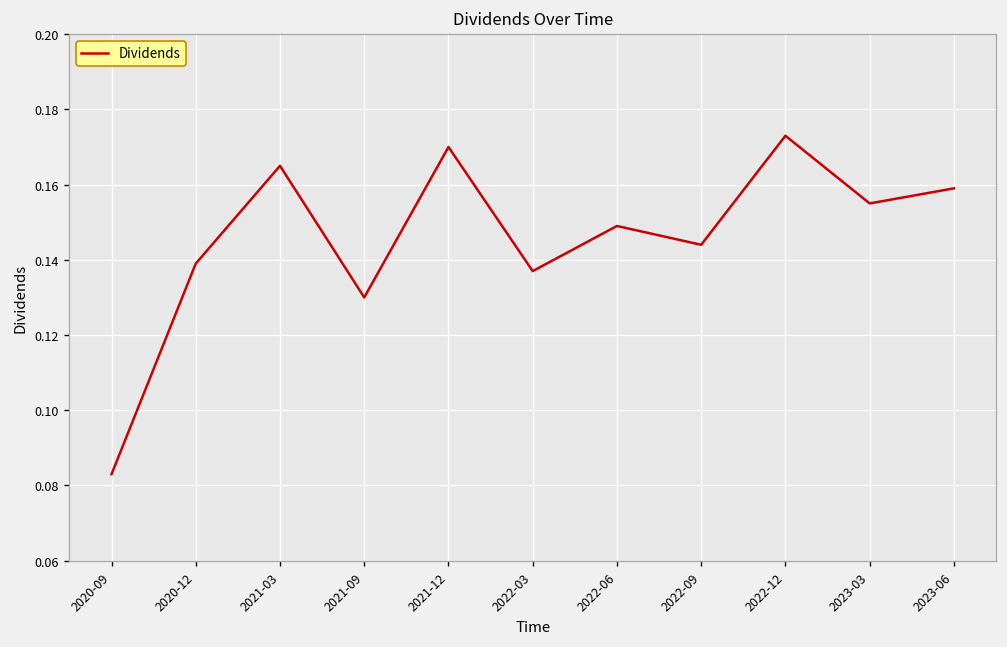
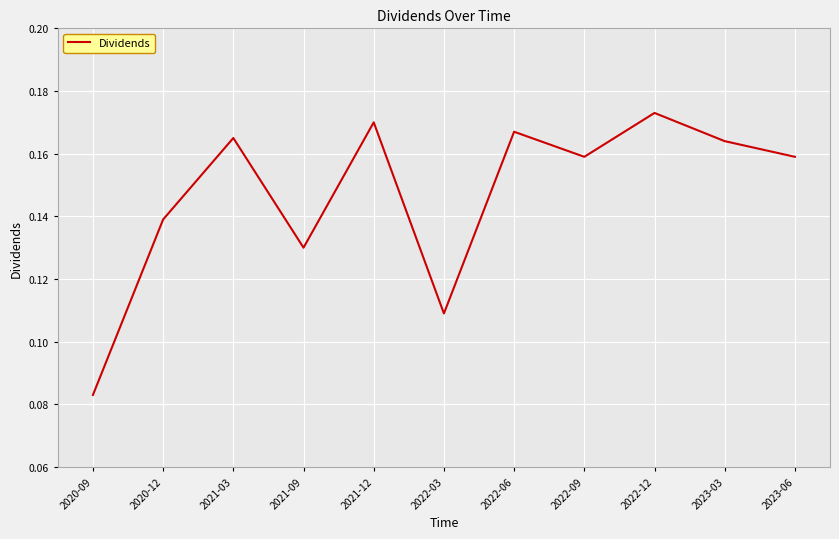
  {
    "2020-09": 0.083,
    "2020-12": 0.139,
    "2021-03": 0.165,
    "2021-09": 0.130,
    "2021-12": 0.170,
-   "2022-03": 0.137,
-   "2022-06": 0.149,
-   "2022-09": 0.144,
+   "2022-03": 0.109,
+   "2022-06": 0.167,
+   "2022-09": 0.159,
    "2022-12": 0.173,
-   "2023-03": 0.155,
+   "2023-03": 0.164,
    "2023-06": 0.159
  }
